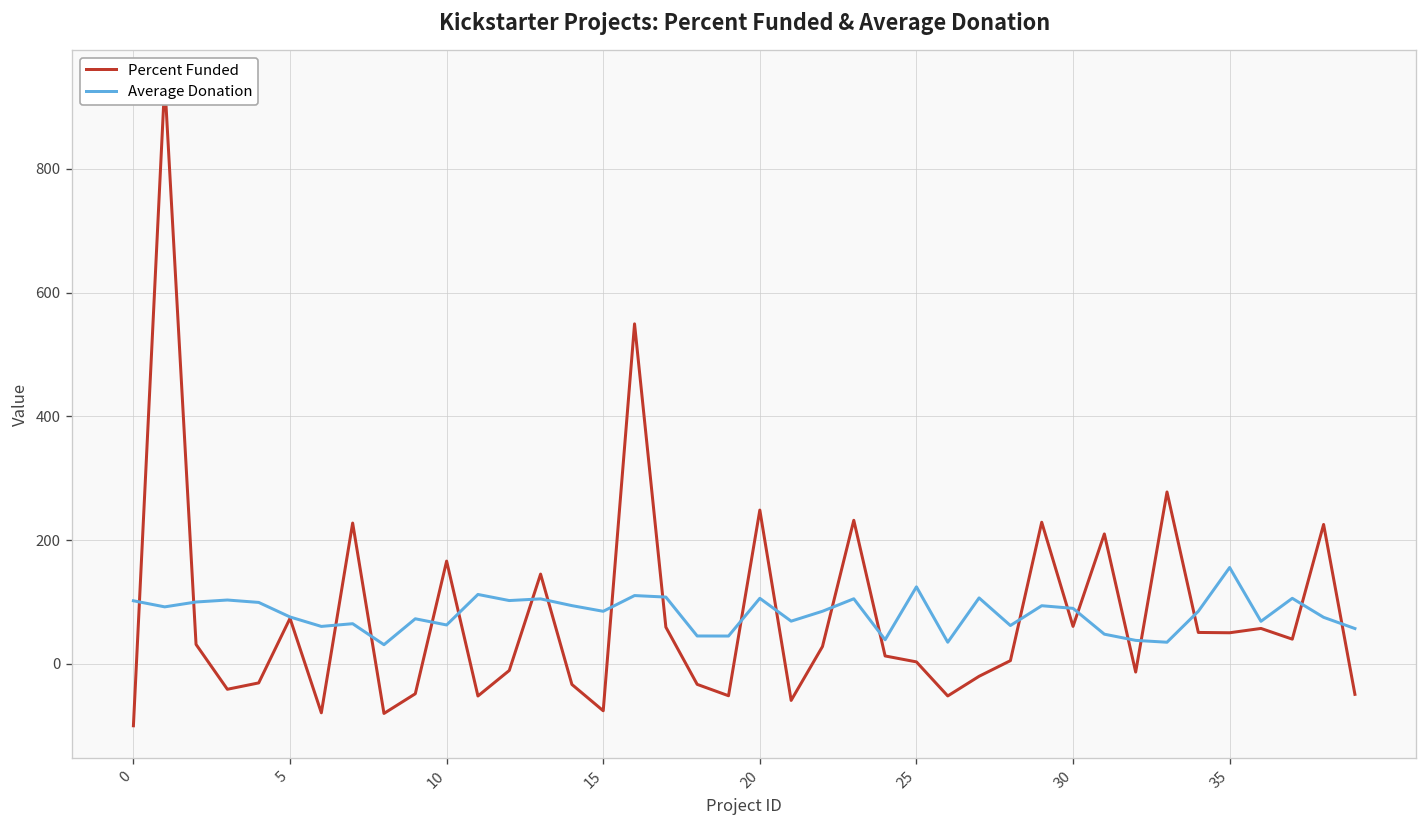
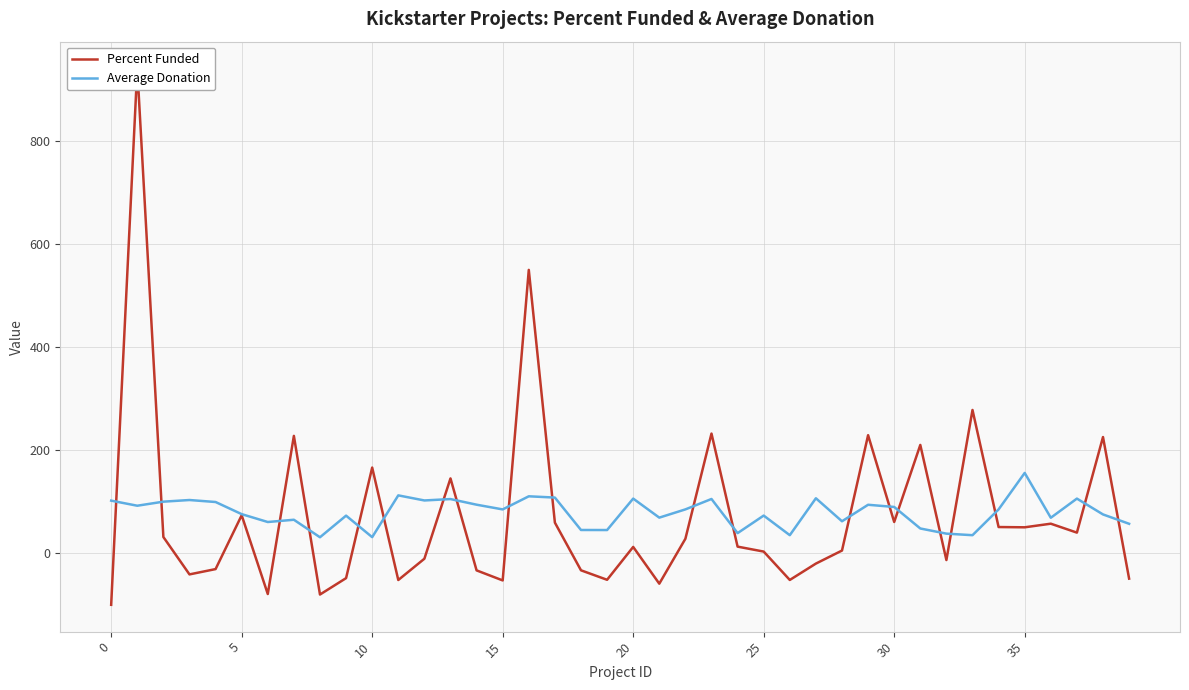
  {
    "Percent Funded": {
      "0": -100,
      "10": 170,
-     "15": -80,
-     "20": 250,
+     "15": -50,
+     "20": 10,
      "25": 0,
      "30": 60,
      "35": 50
    },
    "Average Donation": {
      "0": 100,
-     "10": 60,
+     "10": 30,
      "15": 80,
      "20": 110,
-     "25": 120,
+     "25": 70,
      "30": 90,
      "35": 160
    }
  }
